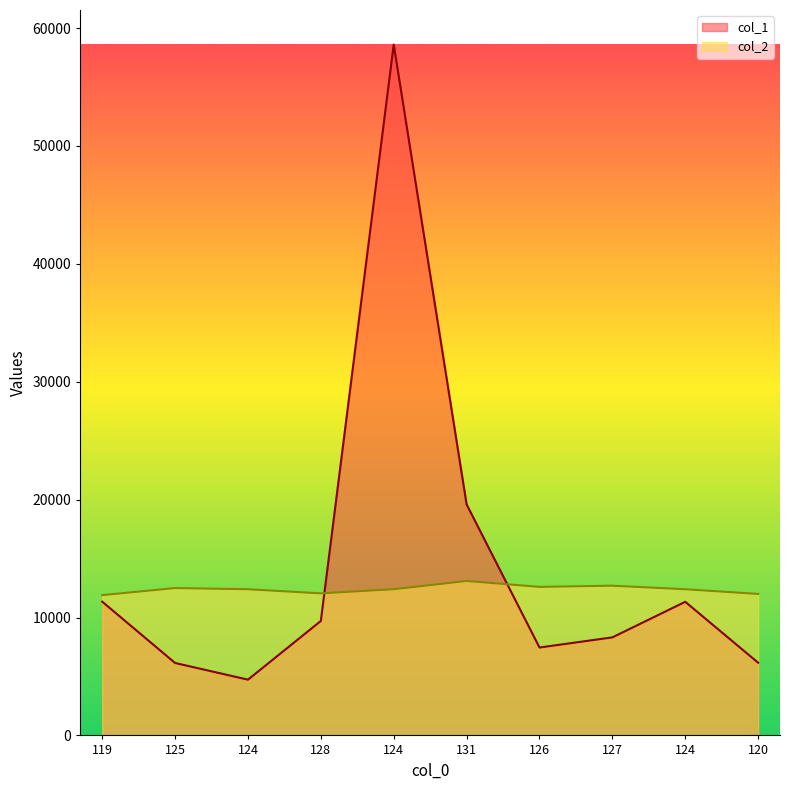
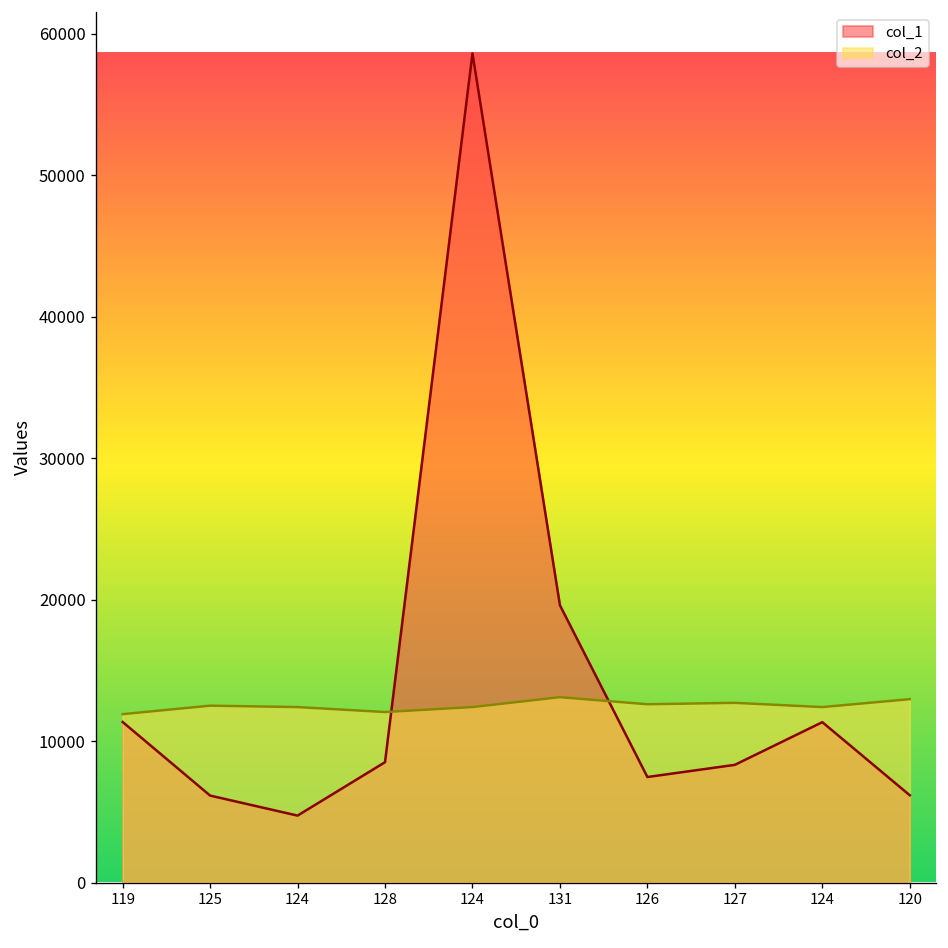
  {
    "col_1": {
      "119": 11300,
      "125": 6100,
-     "128": 9700,
+     "128": 8500,
      "131": 19600,
      "126": 7500,
      "127": 8300,
      "120": 6200
    },
    "col_2": {
      "119": 11900,
      "125": 12500,
      "128": 12100,
      "131": 13100,
      "126": 12600,
      "127": 12700,
-     "120": 12000
+     "120": 13000
    }
  }
